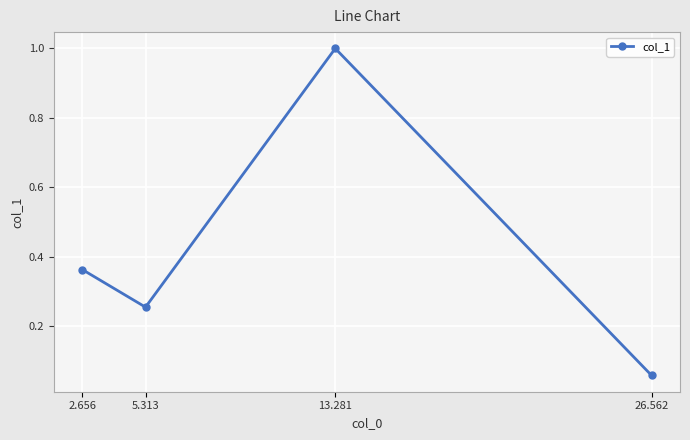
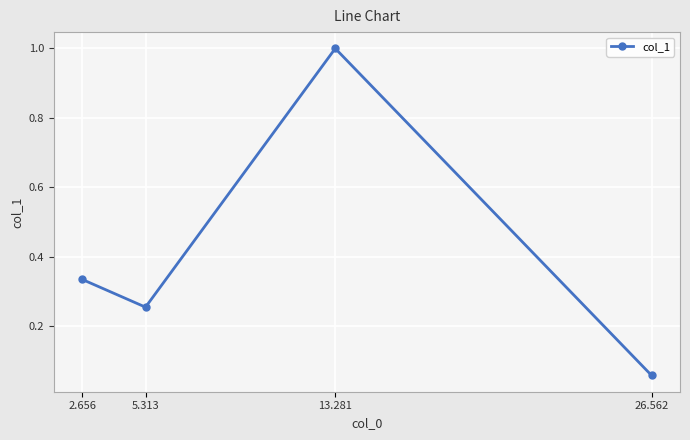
  {
-   "2.656": 0.36,
+   "2.656": 0.34,
    "5.313": 0.26,
    "13.281": 1.00,
    "26.562": 0.06
  }
